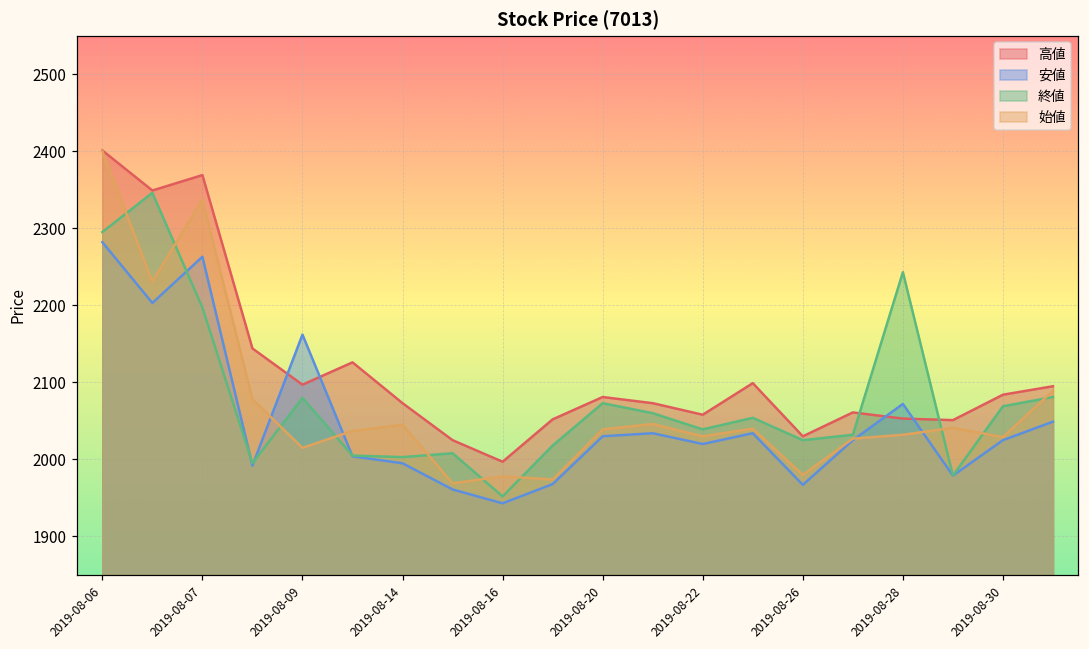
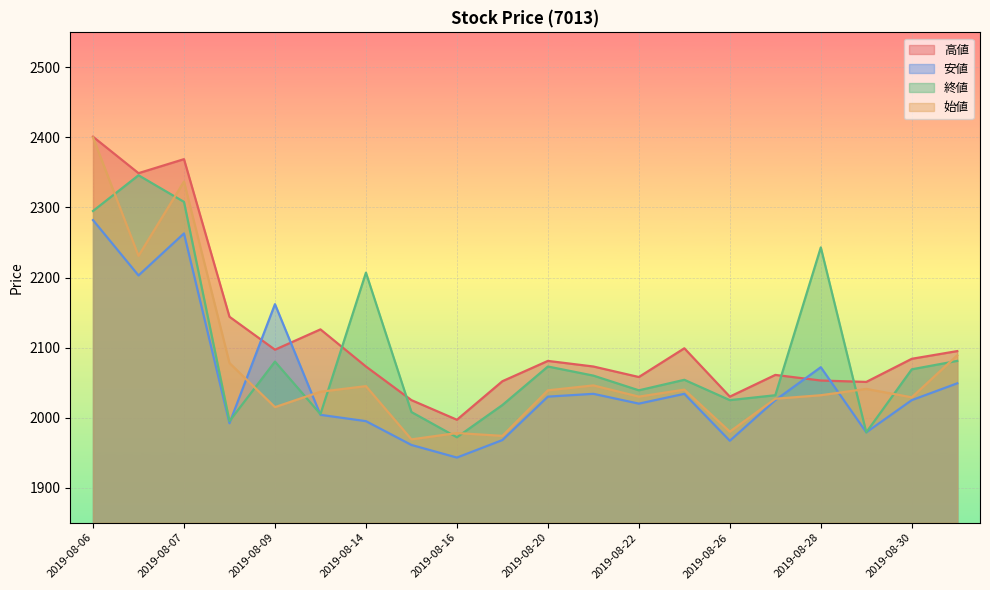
  {
    "安値": {
      "2019-08-07": 2260,
      "2019-08-09": 2160,
      "2019-08-14": 2000,
      "2019-08-16": 1940,
      "2019-08-20": 2030,
      "2019-08-22": 2020,
      "2019-08-28": 2070,
      "2019-08-30": 2030
    },
    "終値": {
-     "2019-08-07": 2200,
+     "2019-08-07": 2310,
      "2019-08-09": 2080,
-     "2019-08-14": 2000,
-     "2019-08-16": 1950,
+     "2019-08-14": 2210,
+     "2019-08-16": 1970,
      "2019-08-20": 2070,
      "2019-08-22": 2040,
      "2019-08-28": 2240,
      "2019-08-30": 2070
    }
  }
